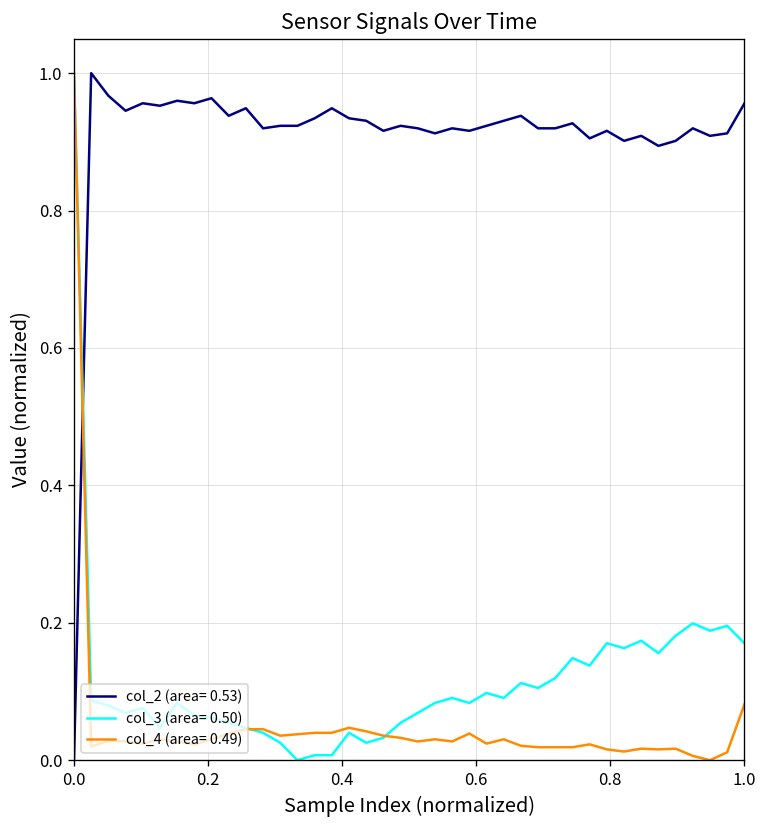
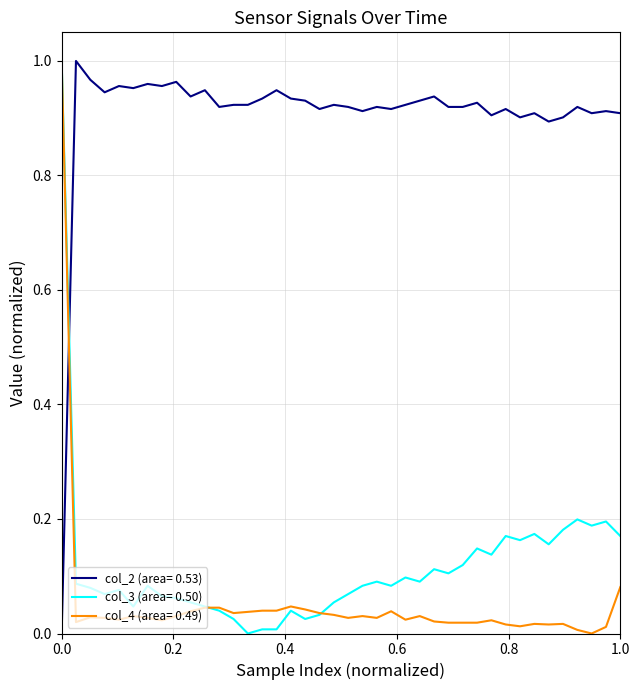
  {
    "col_2 (area= 0.53)": {
      "0.0": 0.00,
-     "1.0": 0.96
+     "1.0": 0.91
    },
    "col_3 (area= 0.50)": {
      "1.0": 0.17
    },
    "col_4 (area= 0.49)": {
      "1.0": 0.08
    }
  }
